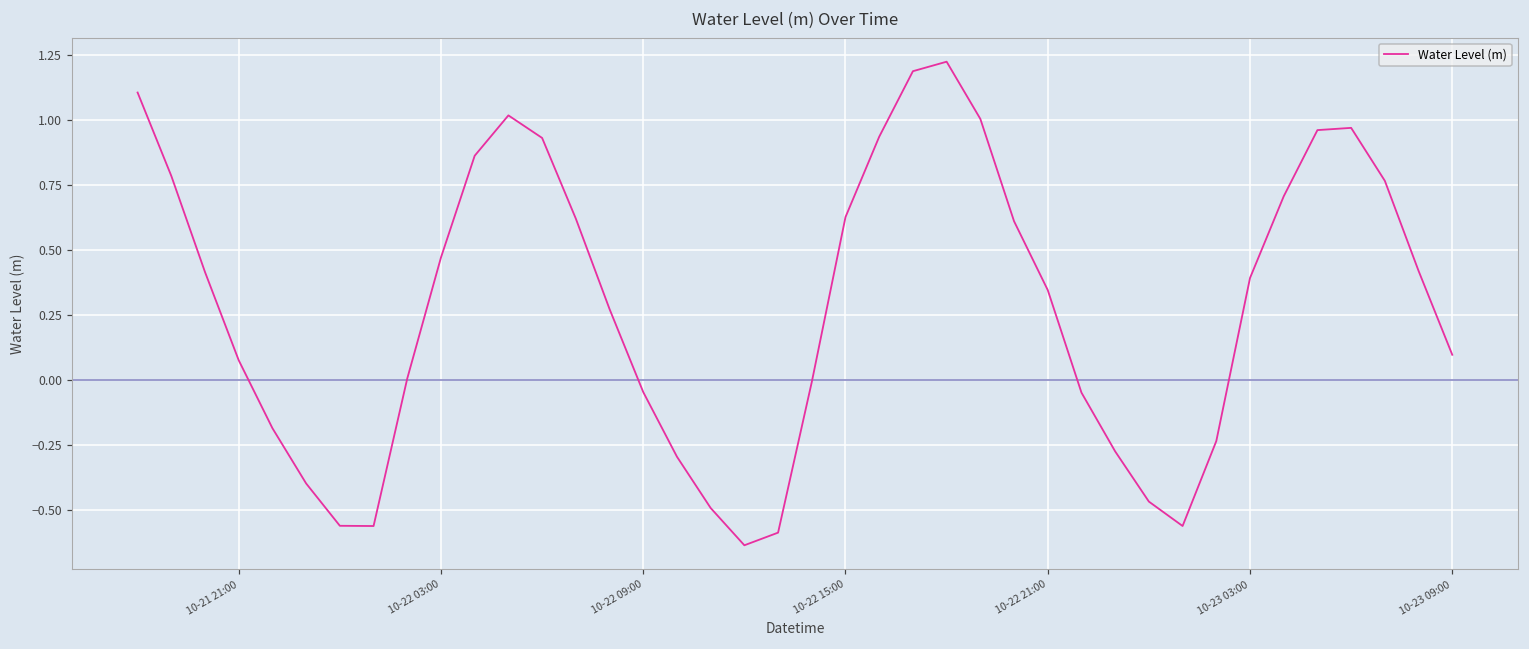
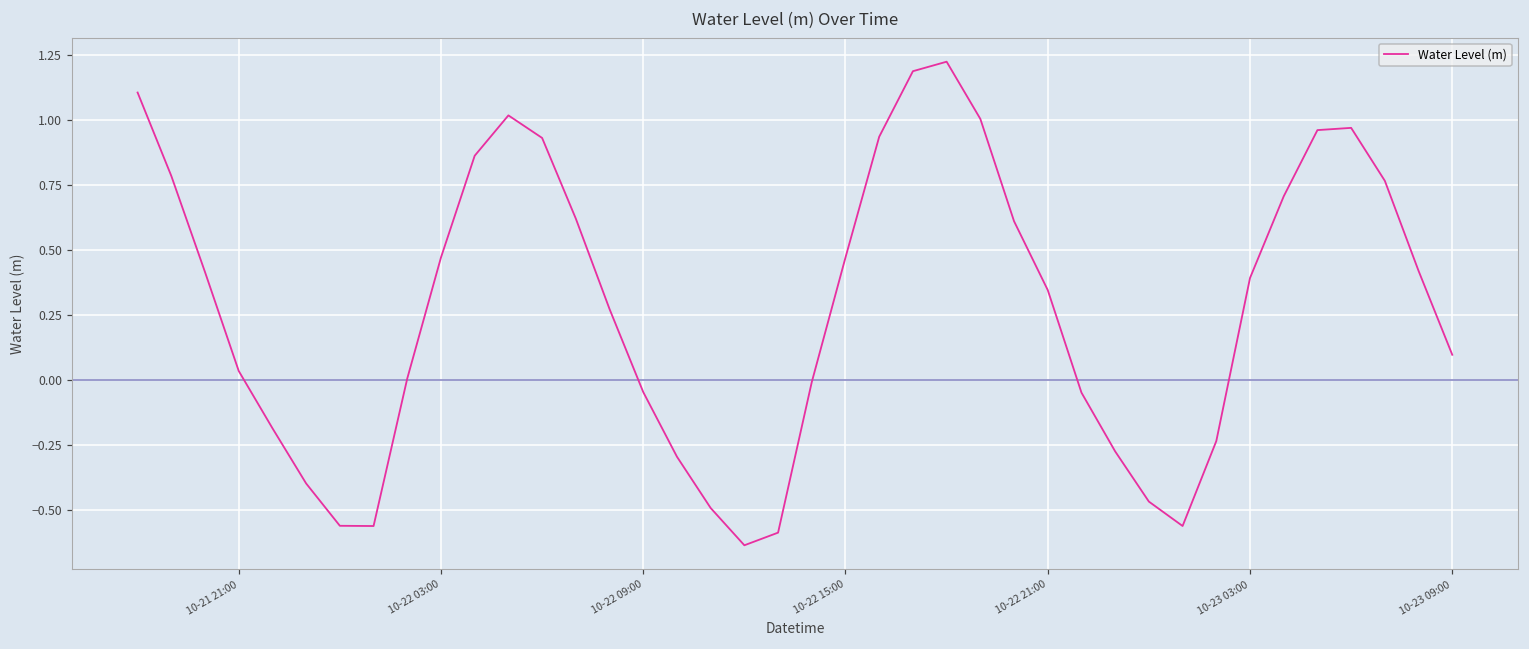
  {
-   "10-21 21:00": 0.08,
+   "10-21 21:00": 0.04,
    "10-22 03:00": 0.47,
    "10-22 09:00": -0.05,
-   "10-22 15:00": 0.63,
+   "10-22 15:00": 0.47,
    "10-22 21:00": 0.35,
    "10-23 03:00": 0.39,
    "10-23 09:00": 0.10
  }
